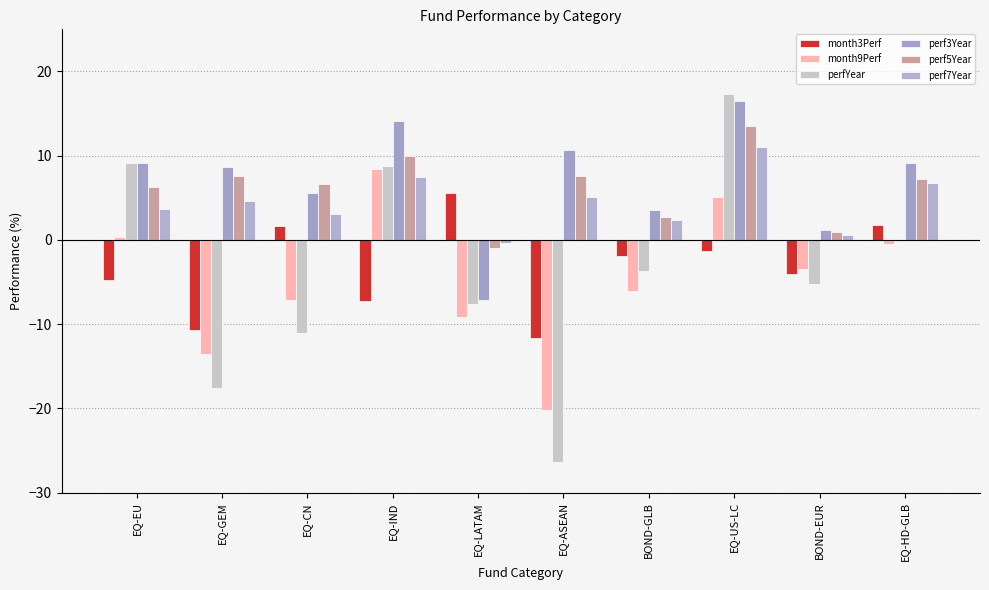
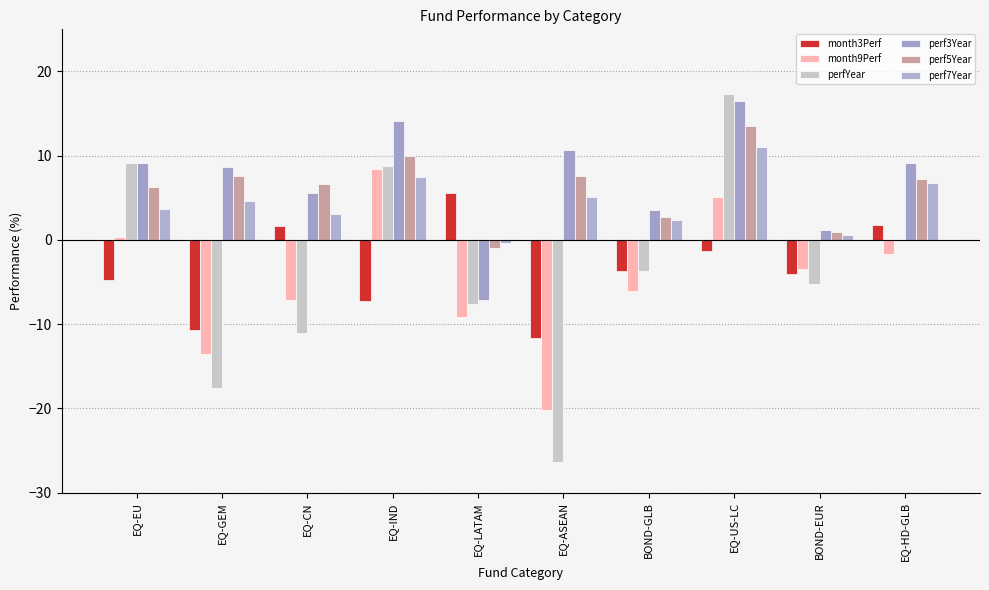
  {
    "month3Perf": {
      "EQ-EU": -5,
      "EQ-GEM": -11,
      "EQ-CN": 2,
      "EQ-IND": -7,
      "EQ-LATAM": 6,
      "EQ-ASEAN": -12,
-     "BOND-GLB": -2,
+     "BOND-GLB": -4,
      "EQ-US-LC": -1,
      "BOND-EUR": -4,
      "EQ-HD-GLB": 2
    },
    "month9Perf": {
      "EQ-EU": 0,
      "EQ-GEM": -14,
      "EQ-CN": -7,
      "EQ-IND": 8,
      "EQ-LATAM": -9,
      "EQ-ASEAN": -20,
      "BOND-GLB": -6,
      "EQ-US-LC": 5,
      "BOND-EUR": -3,
-     "EQ-HD-GLB": -1
+     "EQ-HD-GLB": -2
    }
  }
